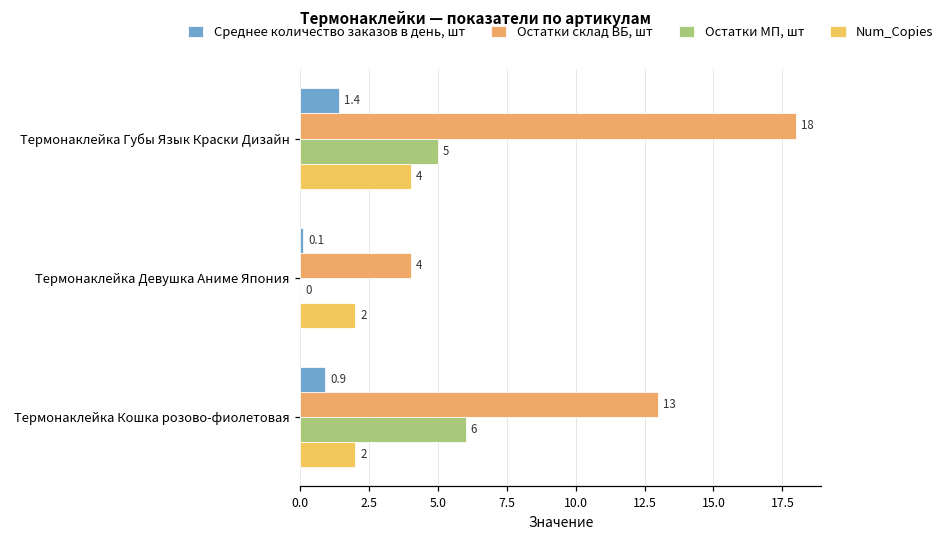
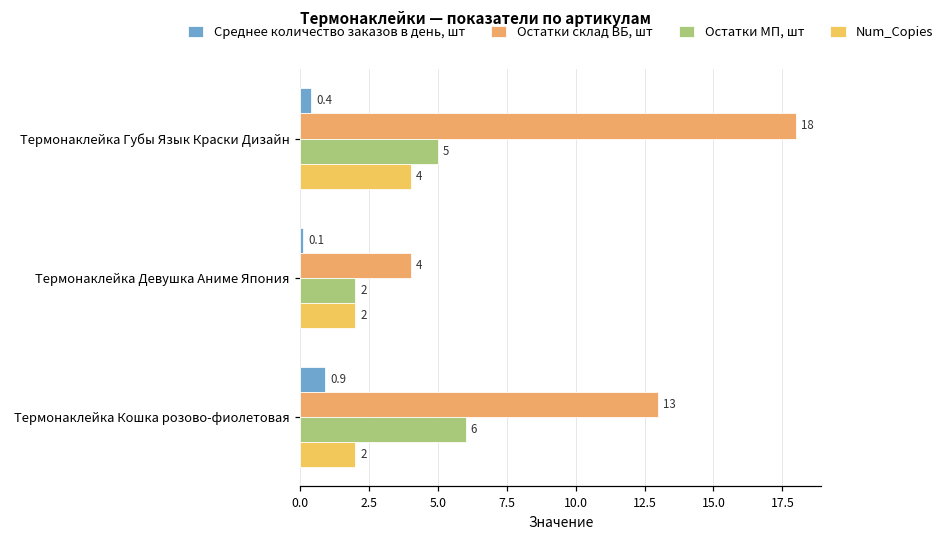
  {
    "Среднее количество заказов в день, шт": {
-     "Термонаклейка Губы Язык Краски Дизайн": 1.4,
+     "Термонаклейка Губы Язык Краски Дизайн": 0.4,
      "Термонаклейка Девушка Аниме Япония": 0.1,
      "Термонаклейка Кошка розово-фиолетовая": 0.9
    },
    "Остатки МП, шт": {
      "Термонаклейка Губы Язык Краски Дизайн": 5,
-     "Термонаклейка Девушка Аниме Япония": 0,
+     "Термонаклейка Девушка Аниме Япония": 2,
      "Термонаклейка Кошка розово-фиолетовая": 6
    }
  }
